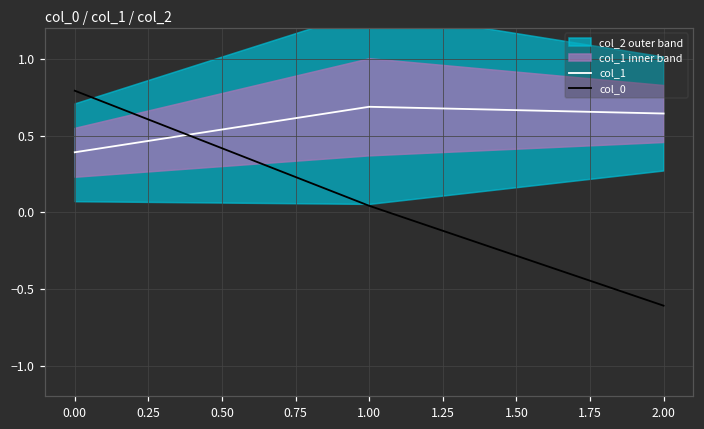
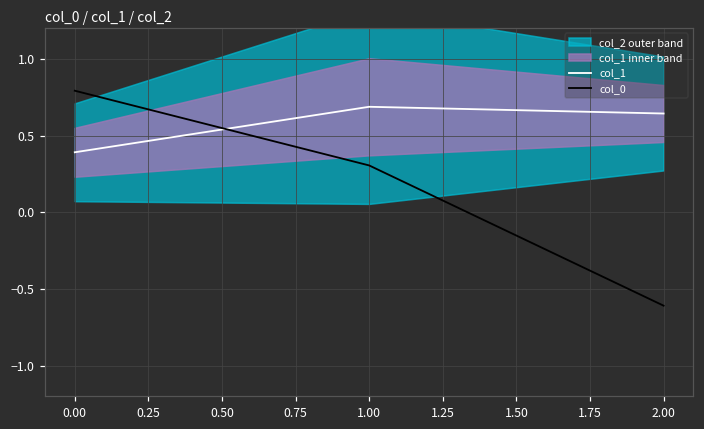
  {
    "col_1": {
      "0.00": 0.39,
      "1.00": 0.69,
      "2.00": 0.64
    },
    "col_0": {
      "0.00": 0.79,
-     "1.00": 0.04,
+     "1.00": 0.30,
      "2.00": -0.61
    }
  }
